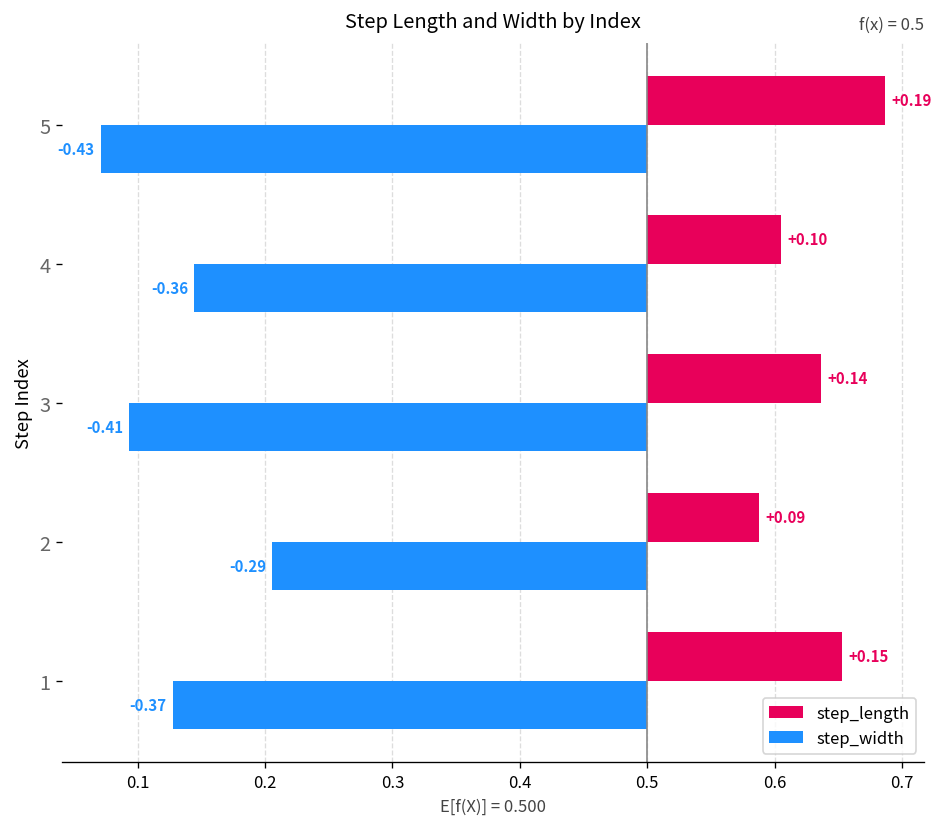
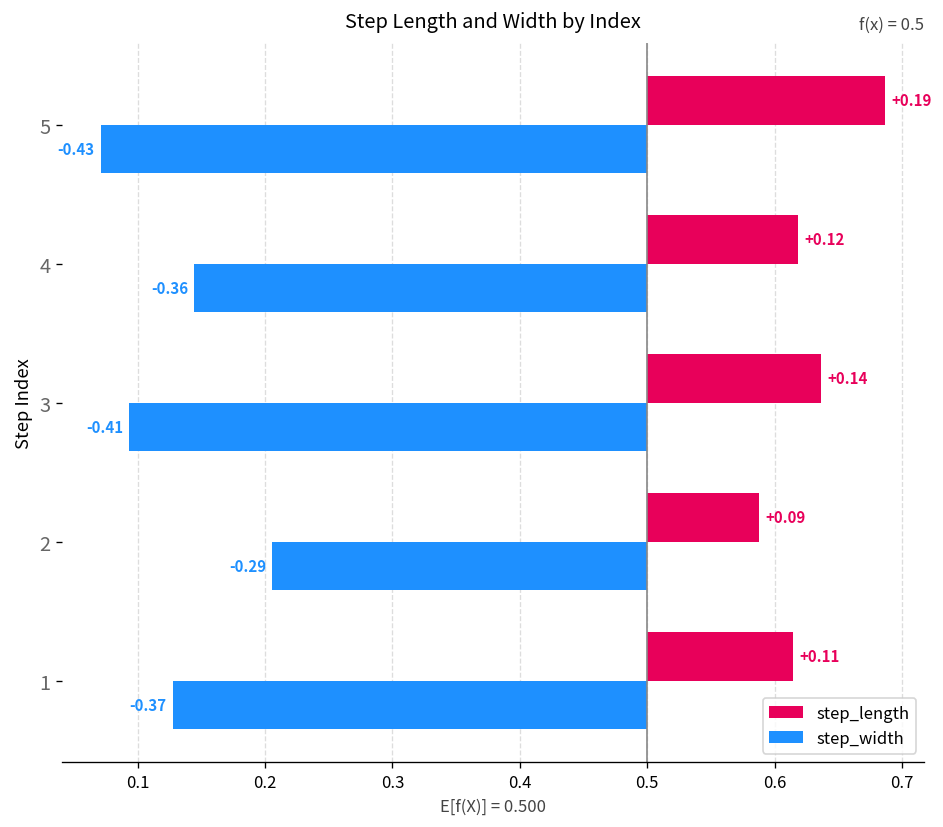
  {
    "step_length": {
      "5": "+0.19",
-     "4": "+0.10",
+     "4": "+0.12",
      "3": "+0.14",
      "2": "+0.09",
-     "1": "+0.15"
+     "1": "+0.11"
    },
    "step_width": {
      "5": "-0.43",
      "4": "-0.36",
      "3": "-0.41",
      "2": "-0.29",
      "1": "-0.37"
    }
  }
